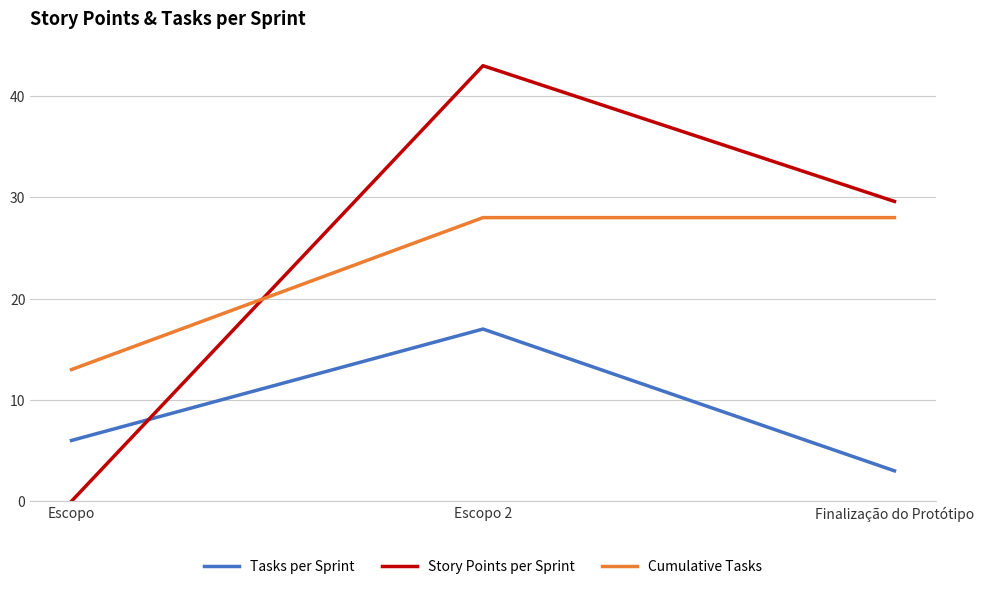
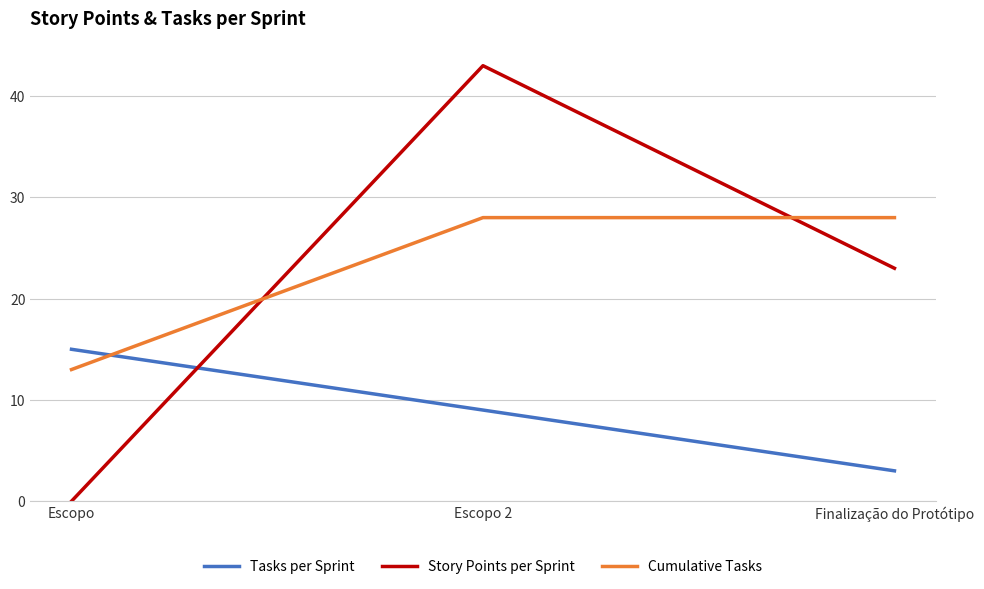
  {
    "Tasks per Sprint": {
-     "Escopo": 6,
-     "Escopo 2": 17,
+     "Escopo": 15,
+     "Escopo 2": 9,
      "Finalização do Protótipo": 3
    },
    "Story Points per Sprint": {
      "Escopo": 0.0,
      "Escopo 2": 43.0,
-     "Finalização do Protótipo": 29.6
+     "Finalização do Protótipo": 23.0
    },
    "Cumulative Tasks": {
      "Escopo": 13.0,
      "Escopo 2": 28.0,
      "Finalização do Protótipo": 28.0
    }
  }
